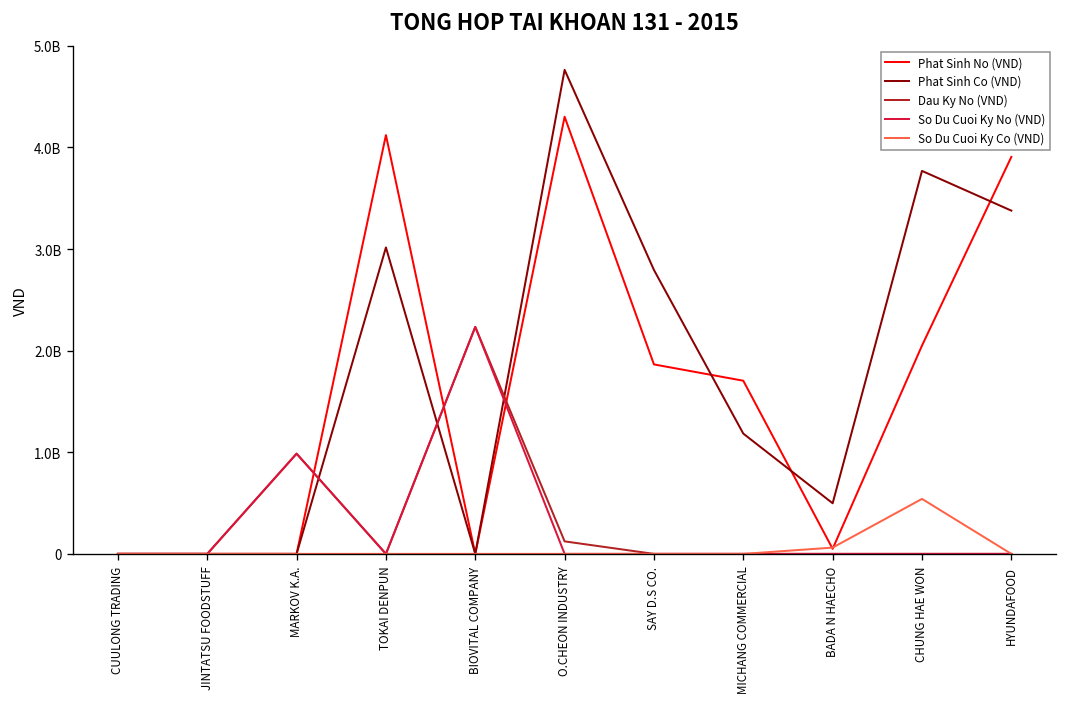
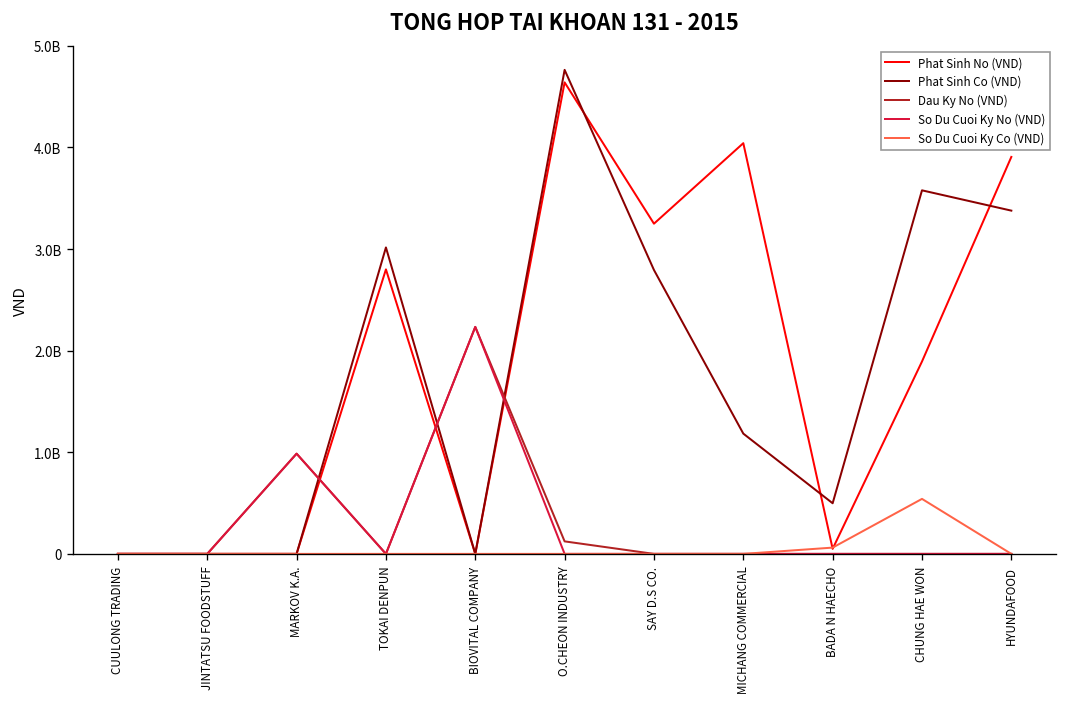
  {
    "Phat Sinh No (VND)": {
-     "TOKAI DENPUN": 4100000000,
-     "O.CHEON INDUSTRY": 4300000000,
-     "SAY D.S CO.": 1900000000,
-     "MICHANG COMMERCIAL": 1700000000,
-     "CHUNG HAE WON": 2000000000,
+     "TOKAI DENPUN": 2800000000,
+     "O.CHEON INDUSTRY": 4600000000,
+     "SAY D.S CO.": 3200000000,
+     "MICHANG COMMERCIAL": 4000000000,
+     "CHUNG HAE WON": 1900000000,
      "HYUNDAFOOD": 3900000000
    },
    "Phat Sinh Co (VND)": {
      "TOKAI DENPUN": 3000000000,
      "O.CHEON INDUSTRY": 4800000000,
      "SAY D.S CO.": 2800000000,
      "MICHANG COMMERCIAL": 1200000000,
      "BADA N HAECHO": 500000000,
-     "CHUNG HAE WON": 3800000000,
+     "CHUNG HAE WON": 3600000000,
      "HYUNDAFOOD": 3400000000
    },
    "So Du Cuoi Ky Co (VND)": {
      "CHUNG HAE WON": 500000000
    }
  }
